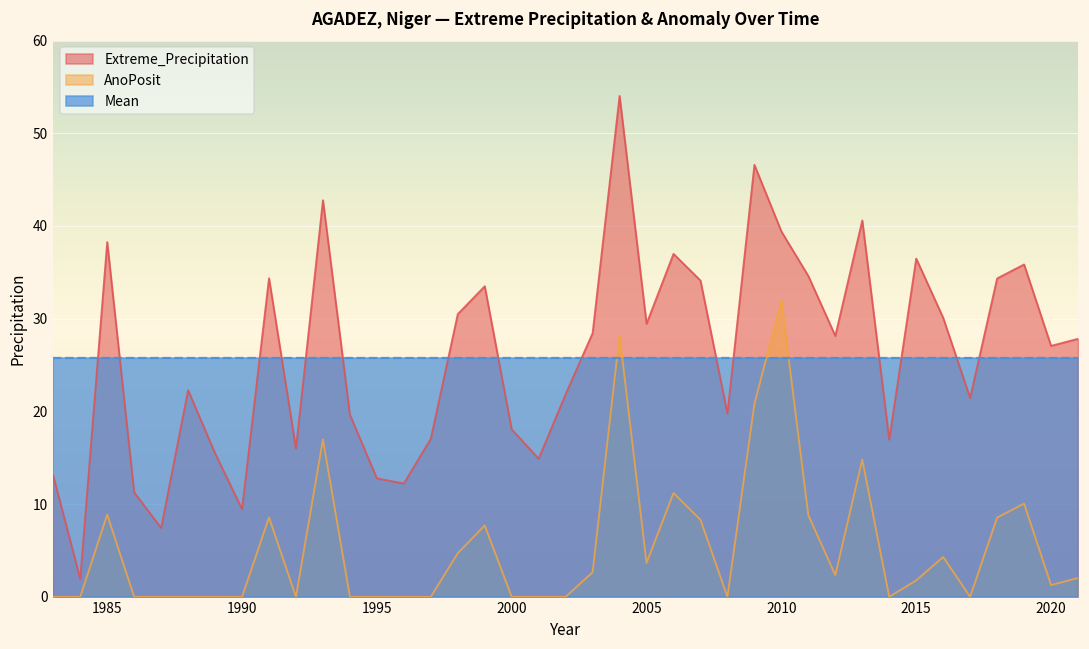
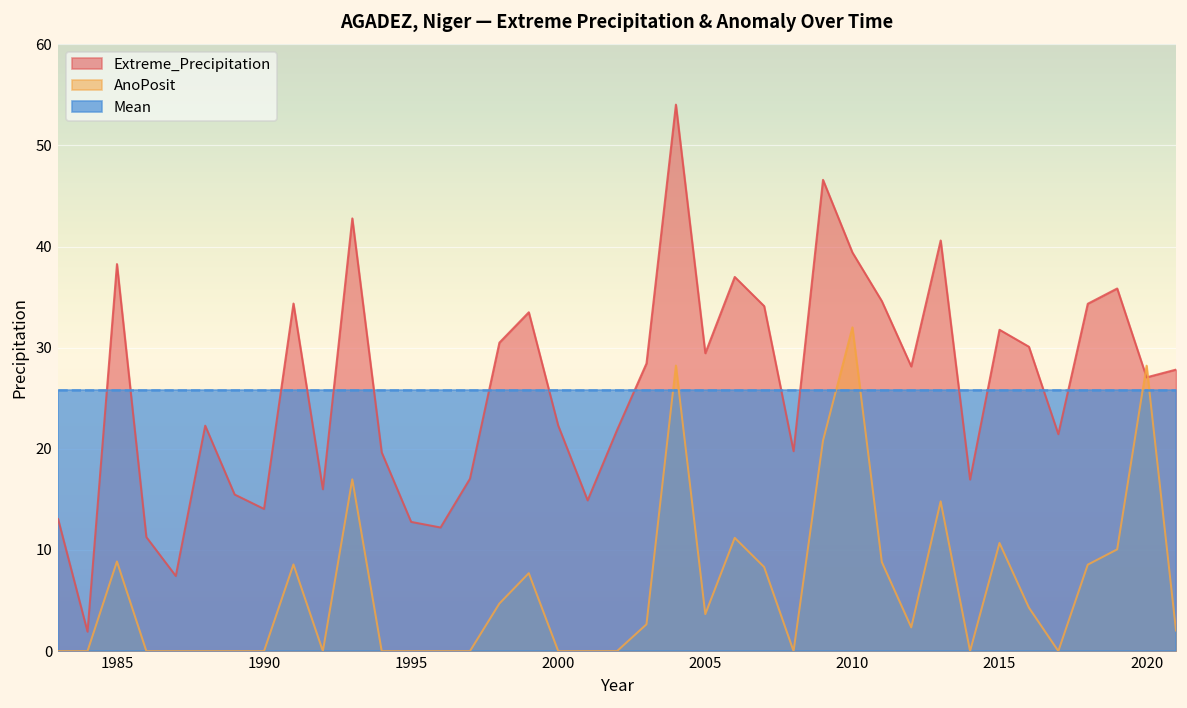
  {
    "Extreme_Precipitation": {
      "1985": 38,
-     "1990": 9,
+     "1990": 14,
      "1995": 13,
-     "2000": 18,
+     "2000": 22,
      "2005": 29,
      "2010": 39,
-     "2015": 36,
+     "2015": 32,
      "2020": 27
    },
    "AnoPosit": {
      "1985": 9,
      "1990": 0,
      "1995": 0,
      "2000": 0,
      "2005": 4,
      "2010": 32,
-     "2015": 2,
-     "2020": 1
+     "2015": 11,
+     "2020": 28
    },
    "Mean": {
      "1985": 26,
      "1990": 26,
      "1995": 26,
      "2000": 26,
      "2005": 26,
      "2010": 26,
      "2015": 26,
      "2020": 26
    }
  }
